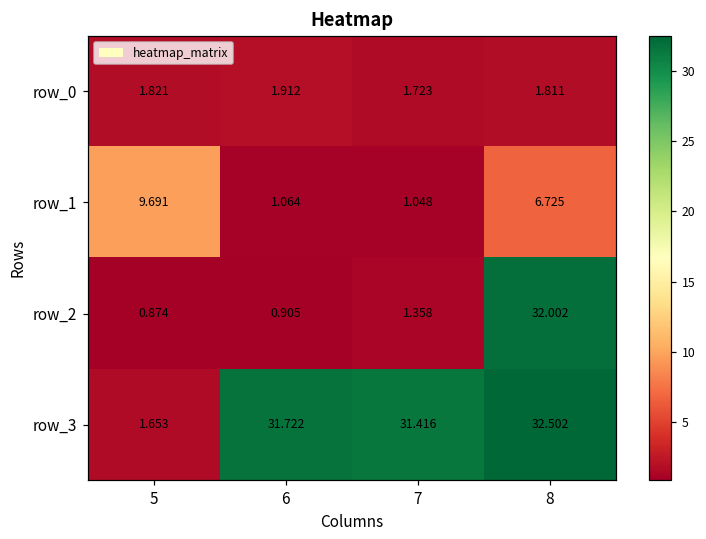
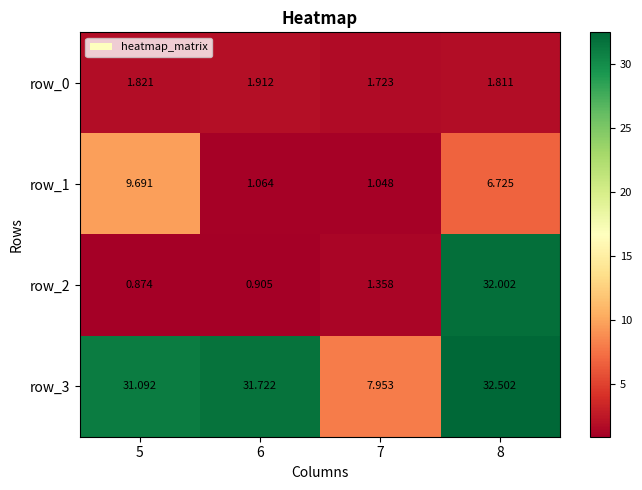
  {
    "row_0": {
      "5": 1.821,
      "6": 1.912,
      "7": 1.723,
      "8": 1.811
    },
    "row_1": {
      "5": 9.691,
      "6": 1.064,
      "7": 1.048,
      "8": 6.725
    },
    "row_2": {
      "5": 0.874,
      "6": 0.905,
      "7": 1.358,
      "8": 32.002
    },
    "row_3": {
-     "5": 1.653,
+     "5": 31.092,
      "6": 31.722,
-     "7": 31.416,
+     "7": 7.953,
      "8": 32.502
    }
  }
